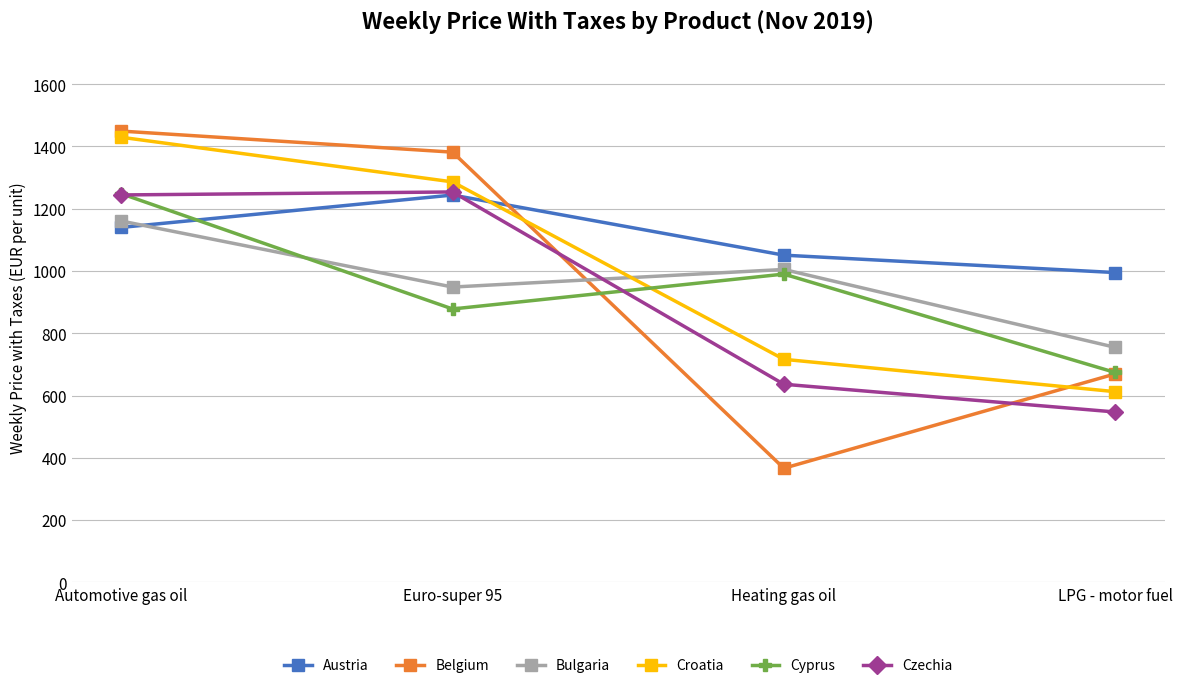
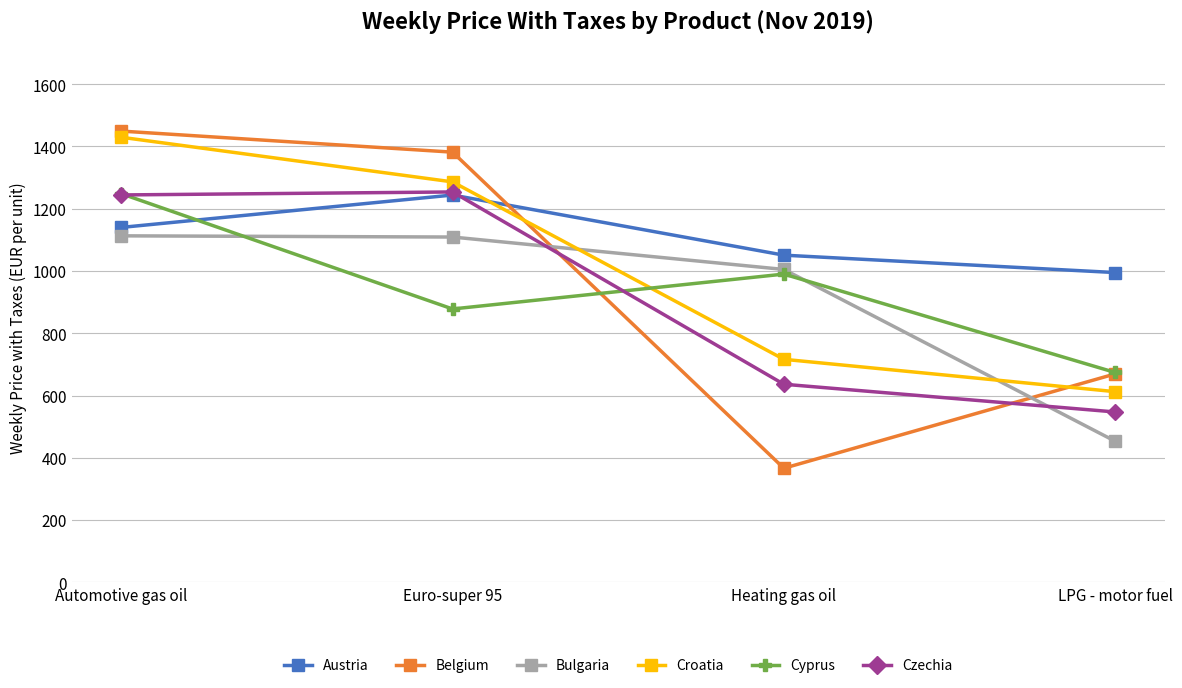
  {
    "Austria": {
      "Automotive gas oil": 1140,
      "Euro-super 95": 1240,
      "Heating gas oil": 1050,
      "LPG - motor fuel": 1000
    },
    "Belgium": {
      "Automotive gas oil": 1450,
      "Euro-super 95": 1380,
      "Heating gas oil": 370
    },
    "Bulgaria": {
-     "Automotive gas oil": 1160,
-     "Euro-super 95": 950,
+     "Automotive gas oil": 1110,
+     "Euro-super 95": 1110,
      "Heating gas oil": 1010,
-     "LPG - motor fuel": 750
+     "LPG - motor fuel": 450
    },
    "Croatia": {
      "Automotive gas oil": 1430,
      "Euro-super 95": 1290,
      "Heating gas oil": 720,
      "LPG - motor fuel": 610
    },
    "Cyprus": {
      "Euro-super 95": 880,
      "Heating gas oil": 990
    },
    "Czechia": {
      "Euro-super 95": 1250,
      "Heating gas oil": 640,
      "LPG - motor fuel": 550
    }
  }
